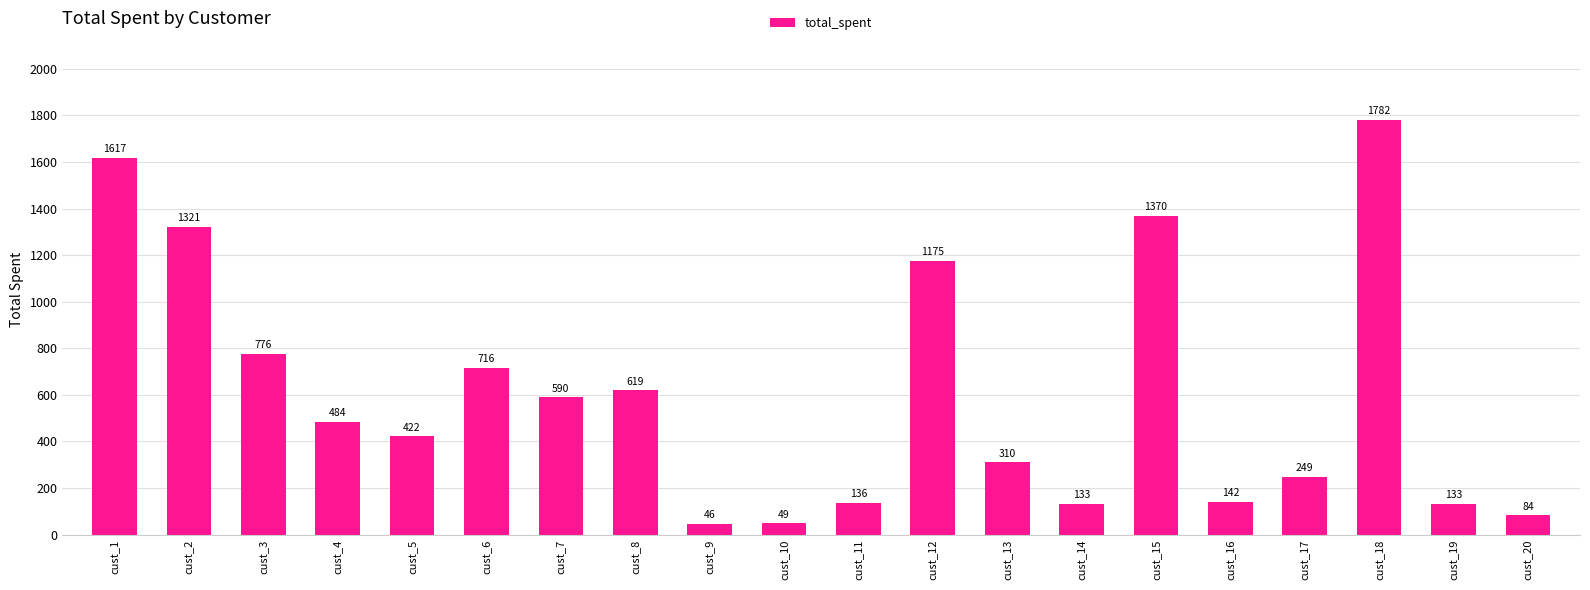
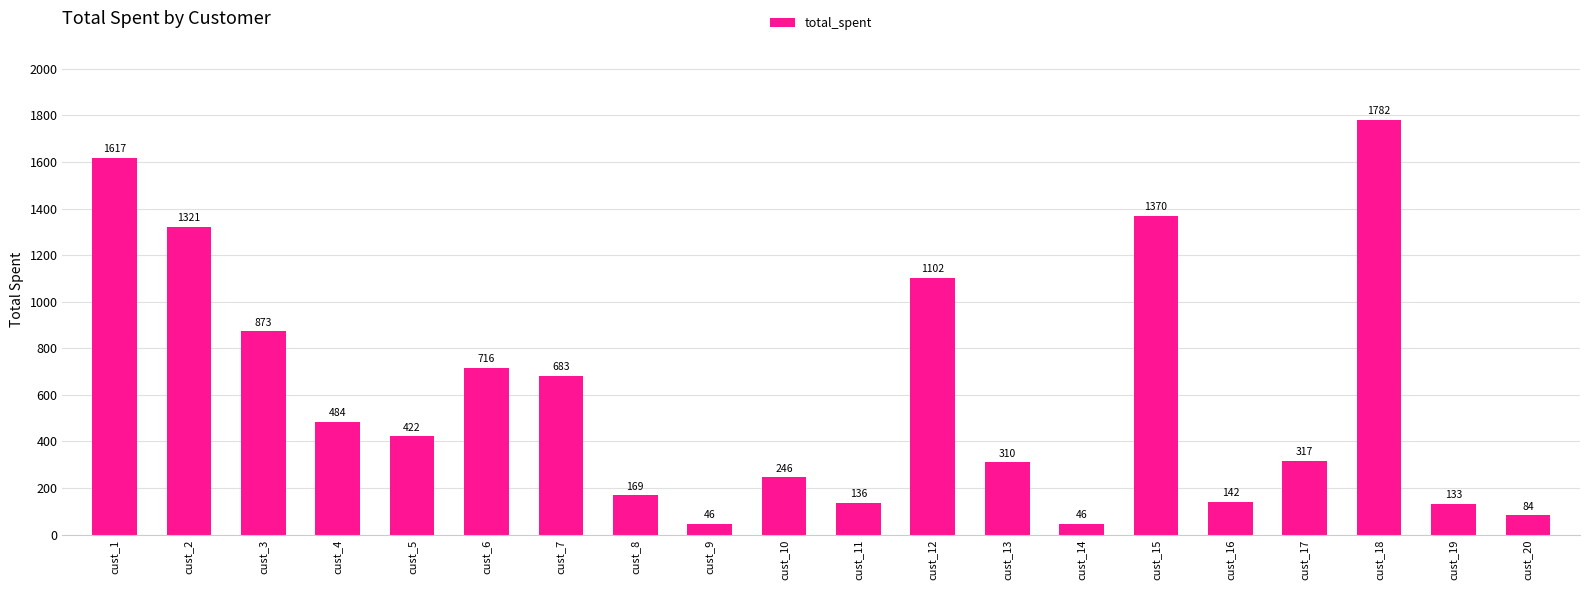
  {
    "cust_1": 1617,
    "cust_2": 1321,
-   "cust_3": 776,
+   "cust_3": 873,
    "cust_4": 484,
    "cust_5": 422,
    "cust_6": 716,
-   "cust_7": 590,
-   "cust_8": 619,
+   "cust_7": 683,
+   "cust_8": 169,
    "cust_9": 46,
-   "cust_10": 49,
+   "cust_10": 246,
    "cust_11": 136,
-   "cust_12": 1175,
+   "cust_12": 1102,
    "cust_13": 310,
-   "cust_14": 133,
+   "cust_14": 46,
    "cust_15": 1370,
    "cust_16": 142,
-   "cust_17": 249,
+   "cust_17": 317,
    "cust_18": 1782,
    "cust_19": 133,
    "cust_20": 84
  }
